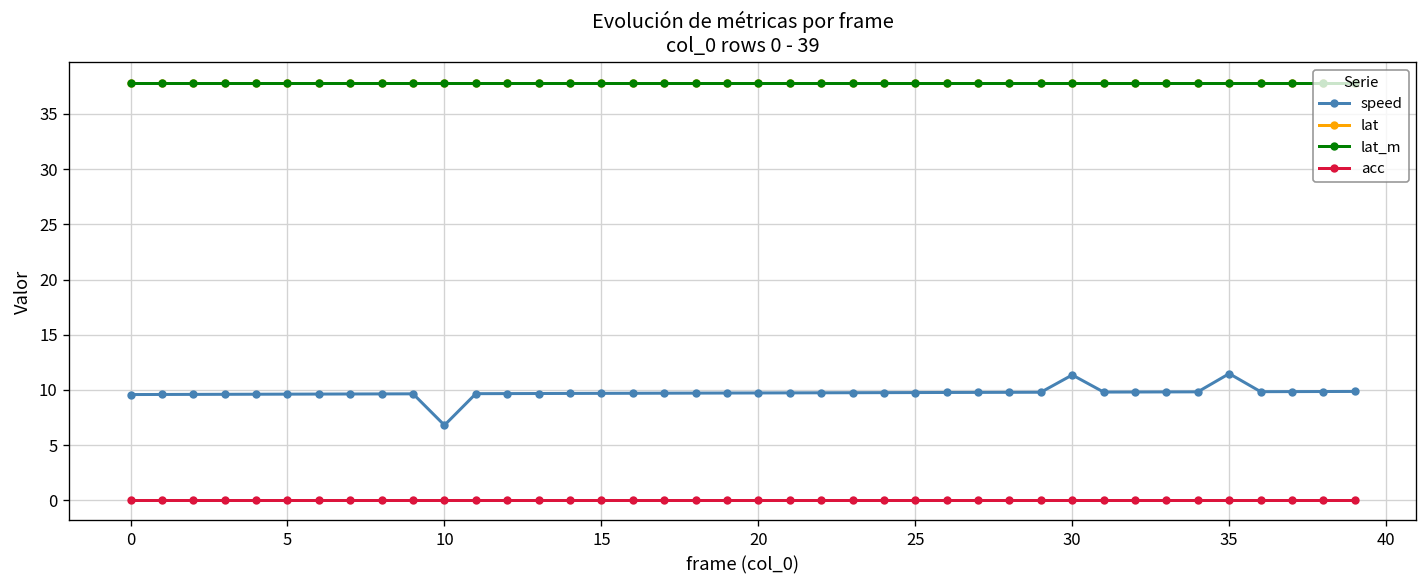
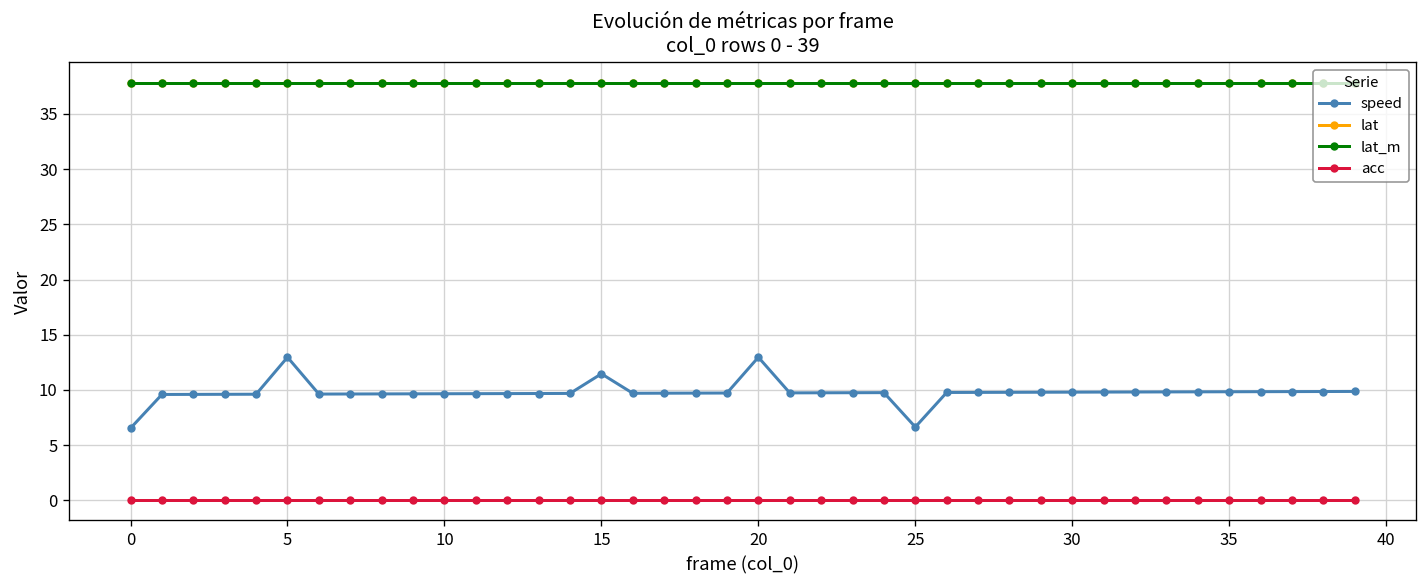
  {
    "speed": {
-     "0": 10,
-     "5": 10,
-     "10": 7,
-     "15": 10,
-     "20": 10,
-     "25": 10,
-     "30": 11,
-     "35": 11
+     "0": 7,
+     "5": 13,
+     "10": 10,
+     "15": 11,
+     "20": 13,
+     "25": 7,
+     "30": 10,
+     "35": 10
    },
    "lat_m": {
      "0": 38,
      "5": 38,
      "10": 38,
      "15": 38,
      "20": 38,
      "25": 38,
      "30": 38,
      "35": 38
    },
    "acc": {
      "0": 0,
      "5": 0,
      "10": 0,
      "15": 0,
      "20": 0,
      "25": 0,
      "30": 0,
      "35": 0
    }
  }
